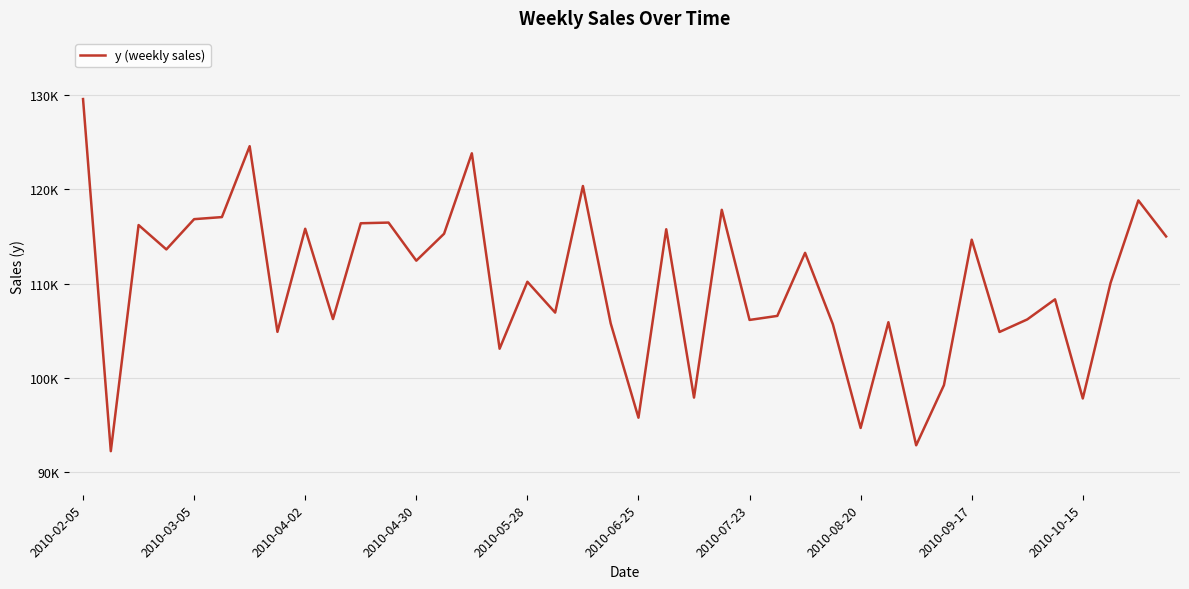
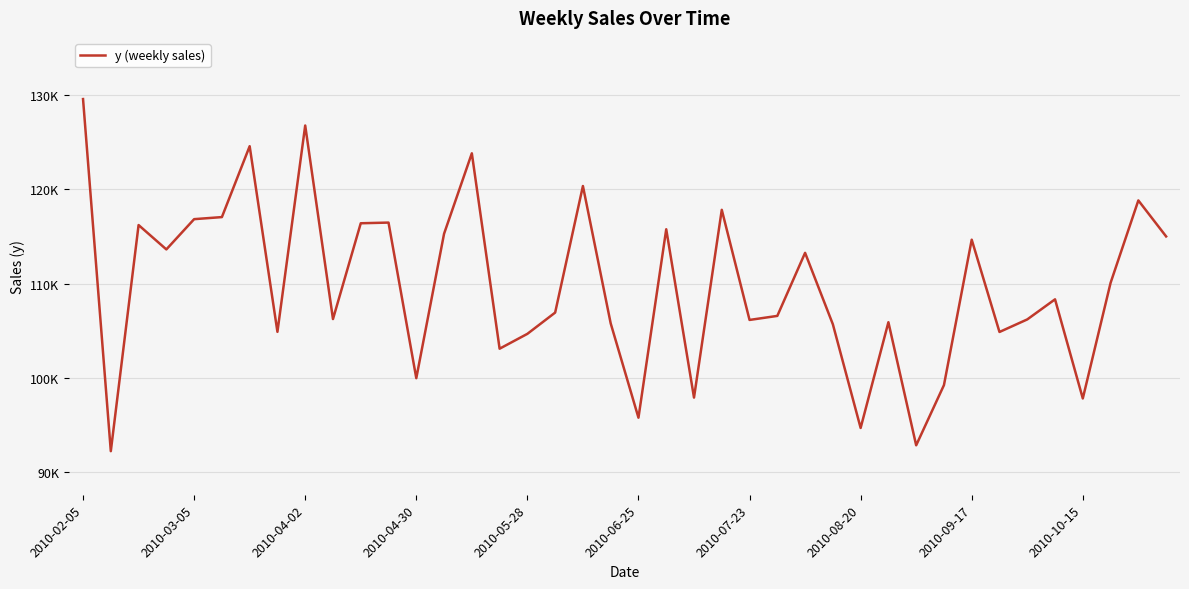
  {
    "2010-02-05": 130000,
    "2010-03-05": 117000,
-   "2010-04-02": 116000,
-   "2010-04-30": 112000,
-   "2010-05-28": 110000,
+   "2010-04-02": 127000,
+   "2010-04-30": 100000,
+   "2010-05-28": 105000,
    "2010-06-25": 96000,
    "2010-07-23": 106000,
    "2010-08-20": 95000,
    "2010-09-17": 115000,
    "2010-10-15": 98000
  }
